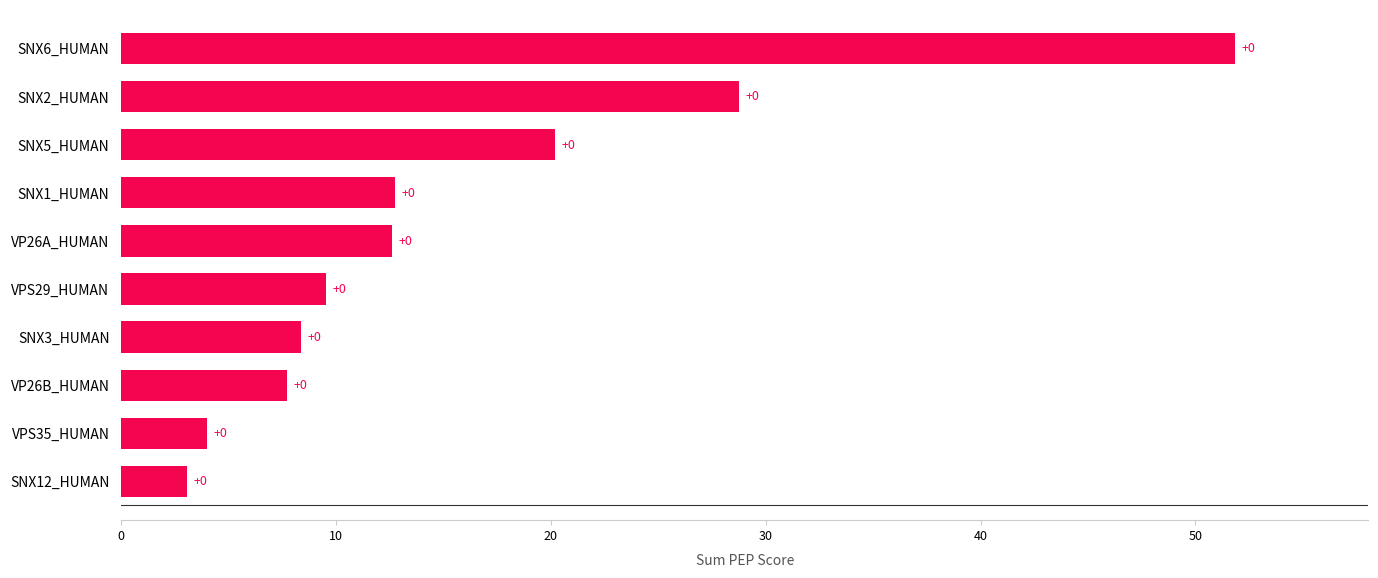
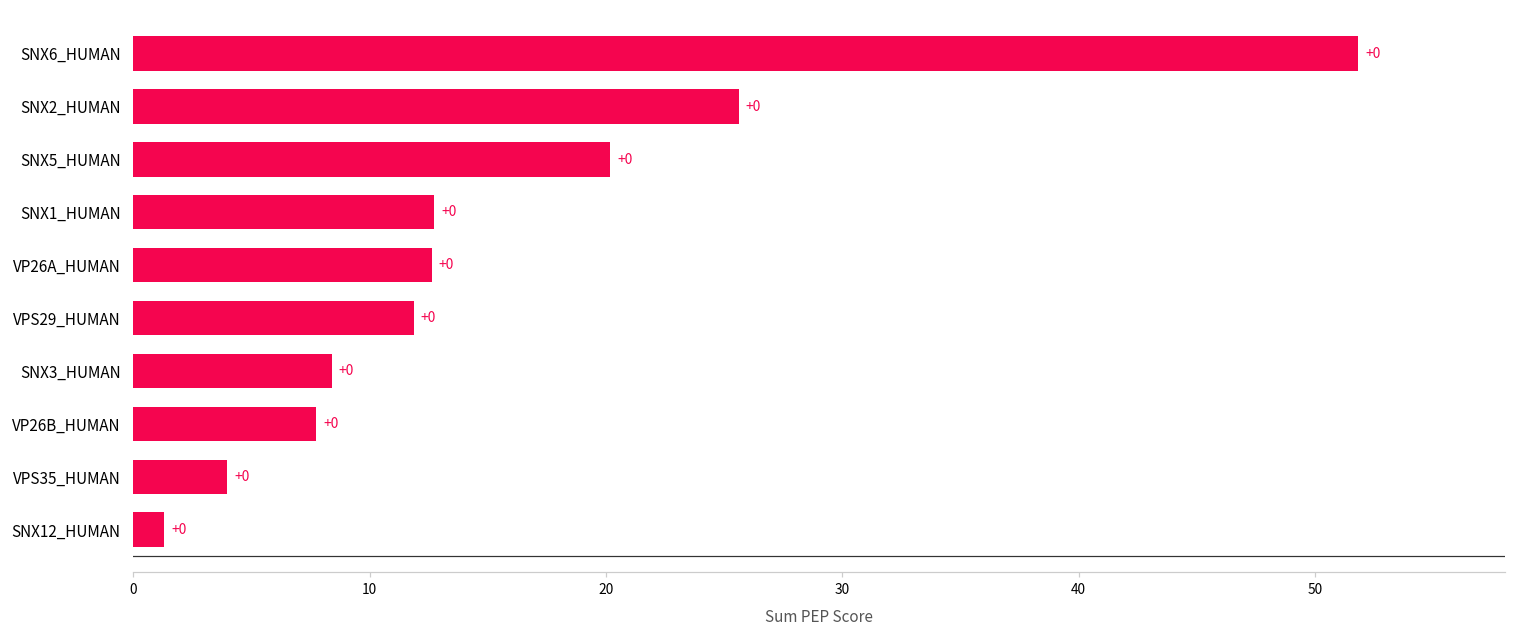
  {
-   "SNX2_HUMAN": 28.8,
-   "VPS29_HUMAN": 9.5,
-   "SNX12_HUMAN": 3.1
+   "SNX2_HUMAN": 25.6,
+   "VPS29_HUMAN": 11.9,
+   "SNX12_HUMAN": 1.3
  }
